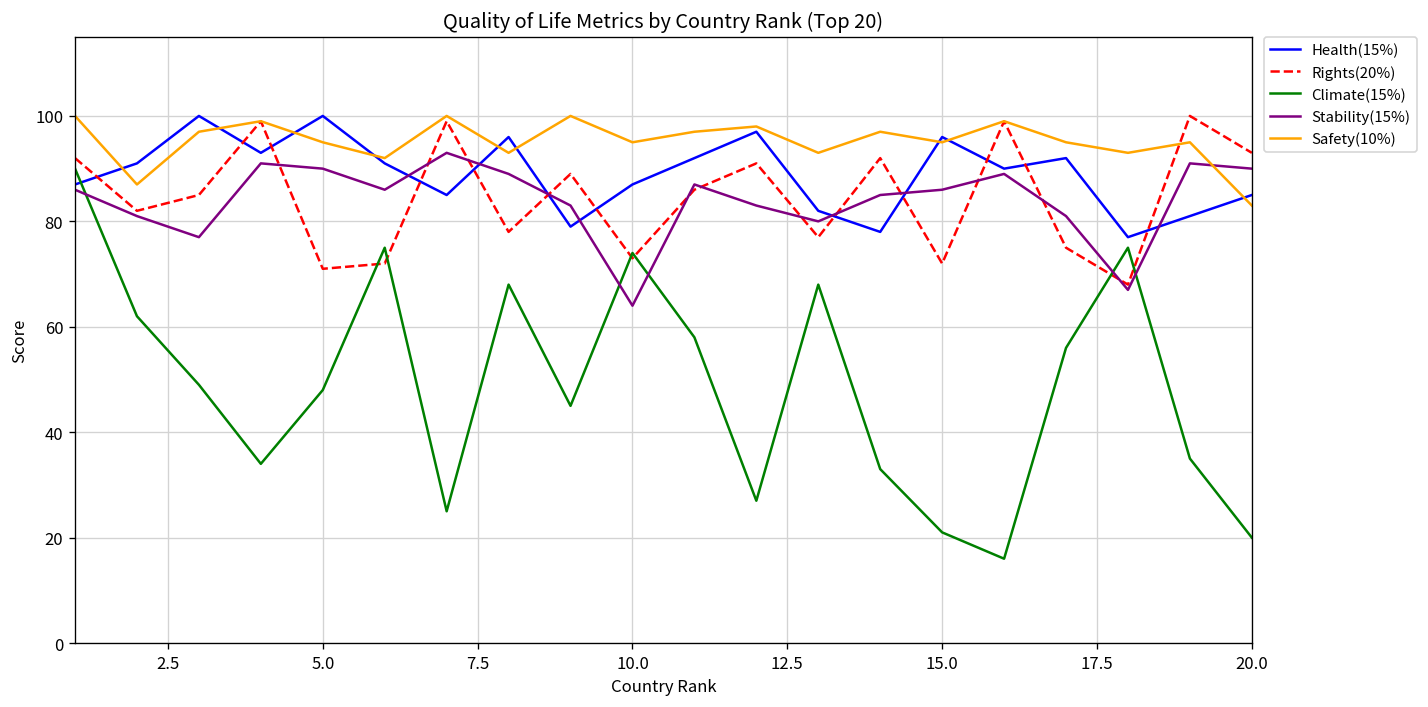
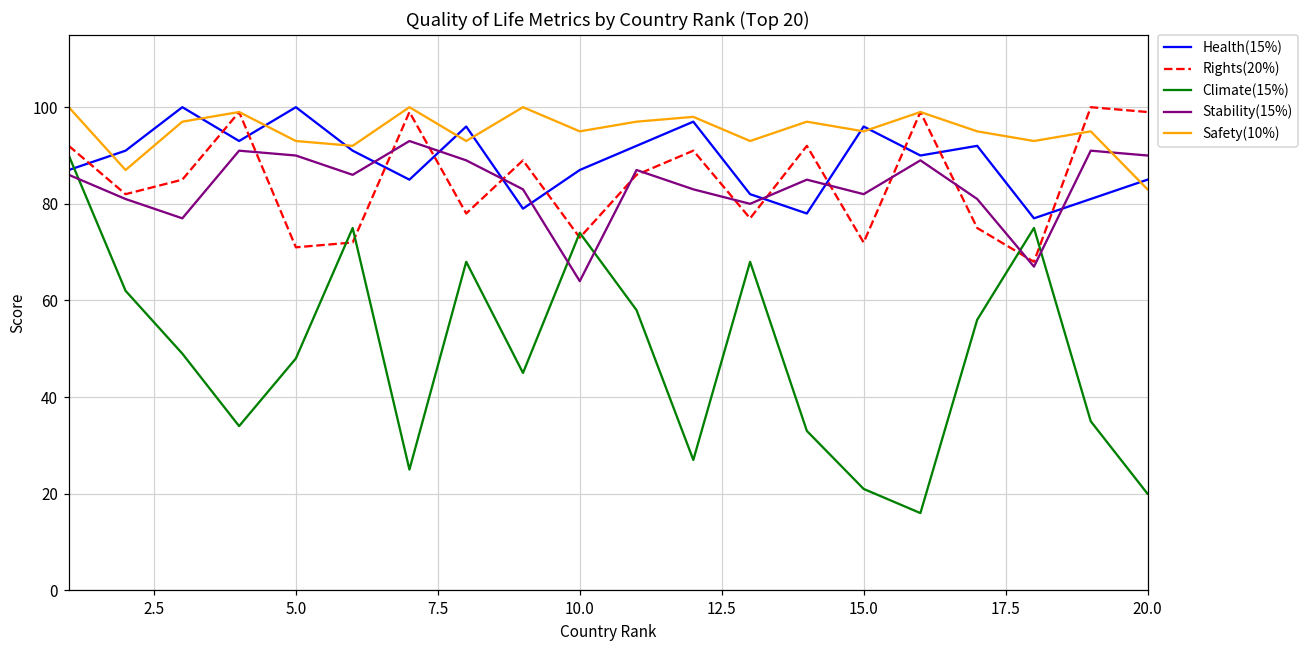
  {
    "Health(15%)": {
      "5.0": 100,
      "10.0": 87,
      "15.0": 96,
      "20.0": 85
    },
    "Rights(20%)": {
      "5.0": 71,
      "10.0": 73,
      "15.0": 72,
-     "20.0": 93
+     "20.0": 99
    },
    "Climate(15%)": {
      "5.0": 48,
      "10.0": 74,
      "15.0": 21,
      "20.0": 20
    },
    "Stability(15%)": {
      "5.0": 90,
      "10.0": 64,
-     "15.0": 86,
+     "15.0": 82,
      "20.0": 90
    },
    "Safety(10%)": {
-     "5.0": 95,
+     "5.0": 93,
      "10.0": 95,
      "15.0": 95,
      "20.0": 83
    }
  }
